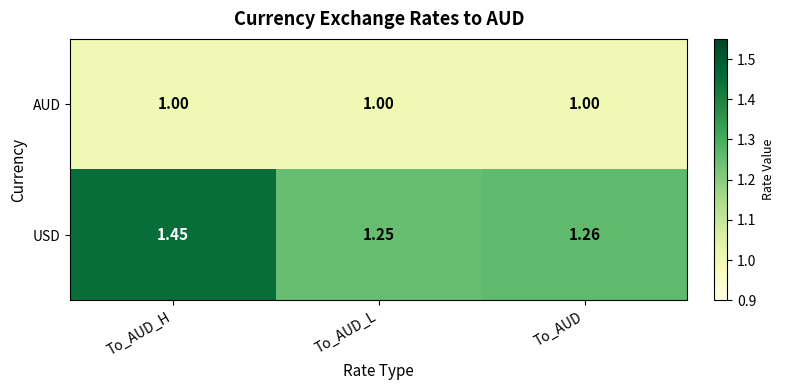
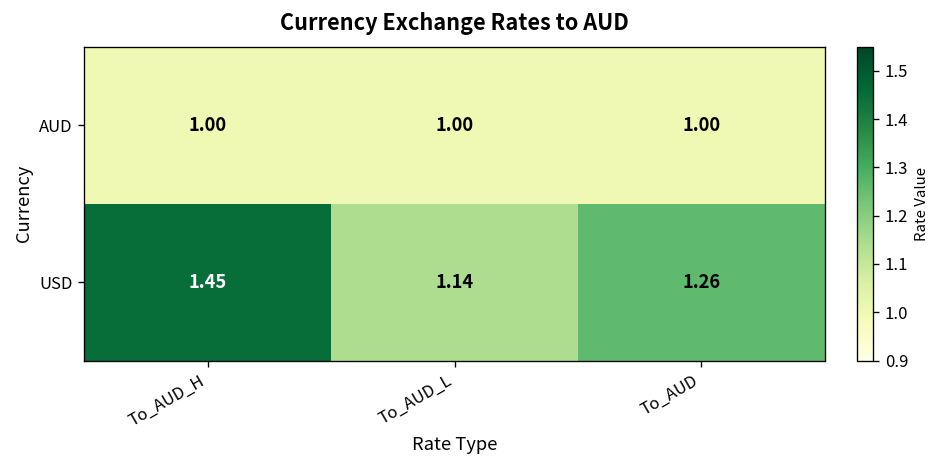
  {
    "AUD": {
      "To_AUD_H": 1.00,
      "To_AUD_L": 1.00,
      "To_AUD": 1.00
    },
    "USD": {
      "To_AUD_H": 1.45,
-     "To_AUD_L": 1.25,
+     "To_AUD_L": 1.14,
      "To_AUD": 1.26
    }
  }
